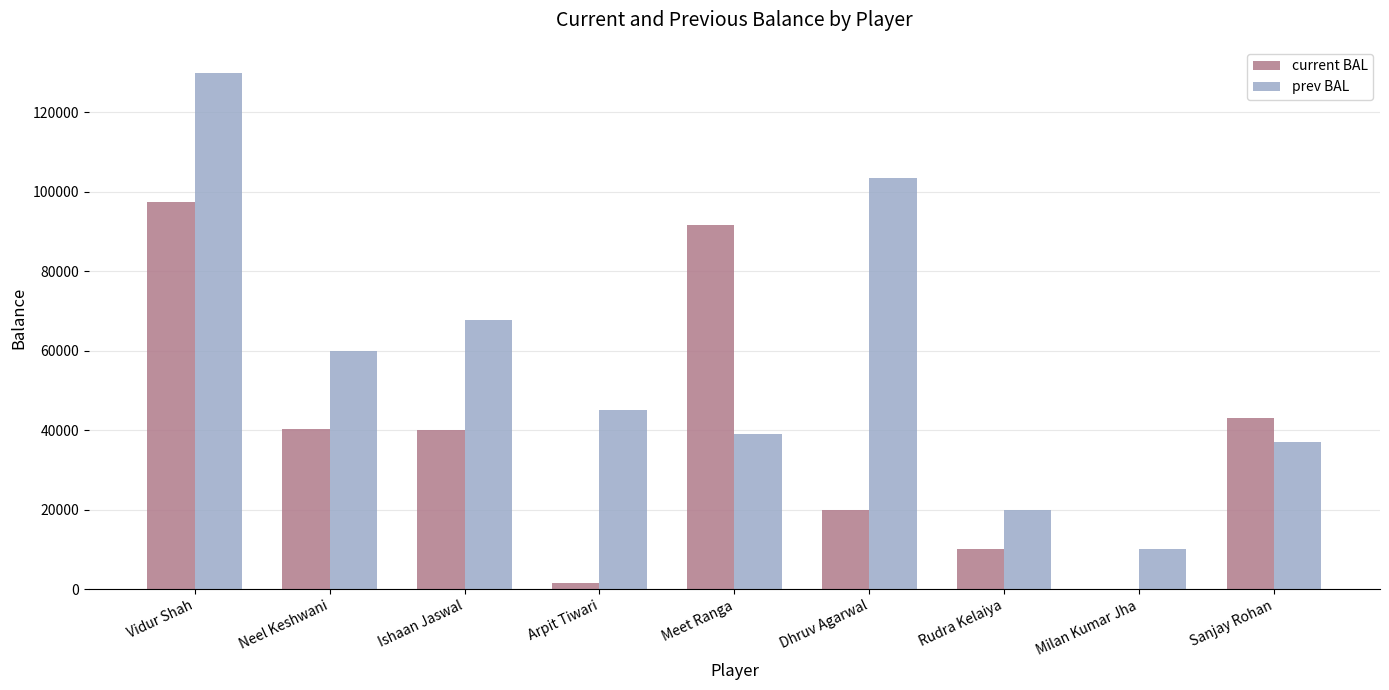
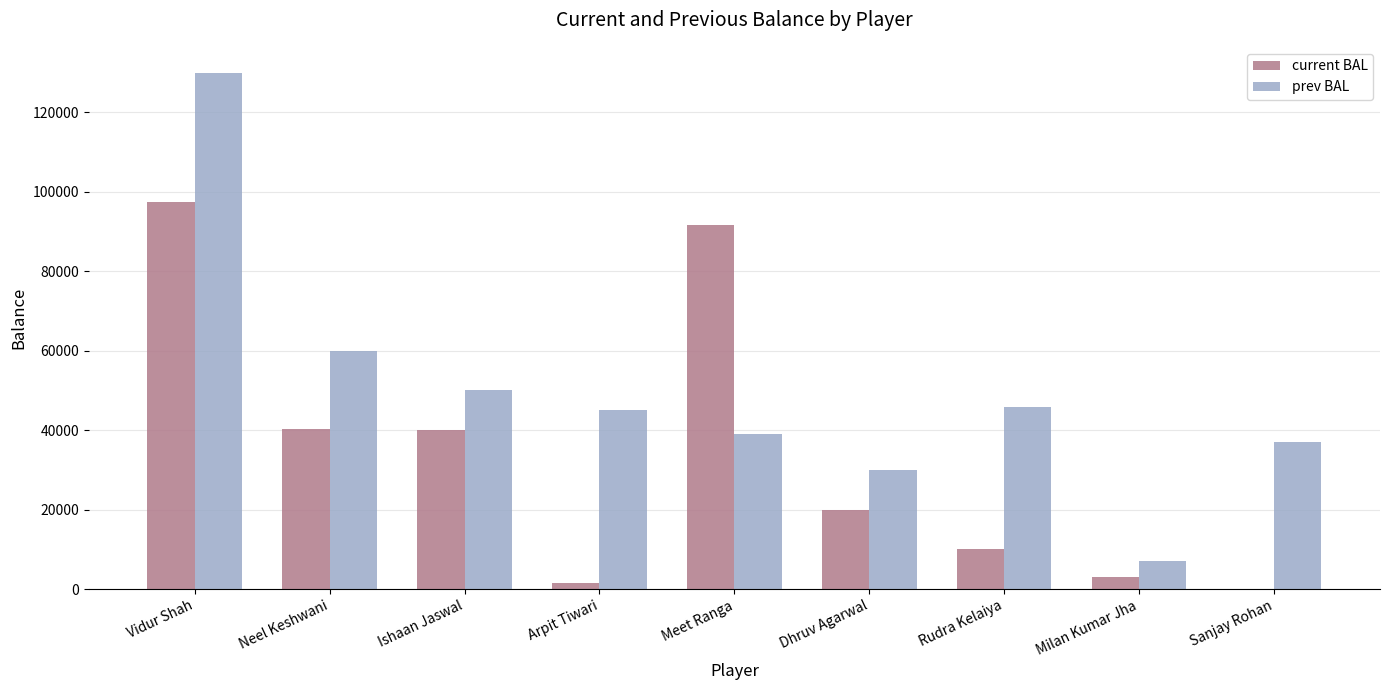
  {
    "current BAL": {
      "Vidur Shah": 98000,
      "Neel Keshwani": 40000,
      "Ishaan Jaswal": 40000,
      "Arpit Tiwari": 2000,
      "Meet Ranga": 92000,
      "Dhruv Agarwal": 20000,
      "Rudra Kelaiya": 10000,
-     "Milan Kumar Jha": 0,
-     "Sanjay Rohan": 43000
+     "Milan Kumar Jha": 3000,
+     "Sanjay Rohan": 0
    },
    "prev BAL": {
      "Vidur Shah": 130000,
      "Neel Keshwani": 60000,
-     "Ishaan Jaswal": 68000,
+     "Ishaan Jaswal": 50000,
      "Arpit Tiwari": 45000,
      "Meet Ranga": 39000,
-     "Dhruv Agarwal": 104000,
-     "Rudra Kelaiya": 20000,
-     "Milan Kumar Jha": 10000,
+     "Dhruv Agarwal": 30000,
+     "Rudra Kelaiya": 46000,
+     "Milan Kumar Jha": 7000,
      "Sanjay Rohan": 37000
    }
  }
